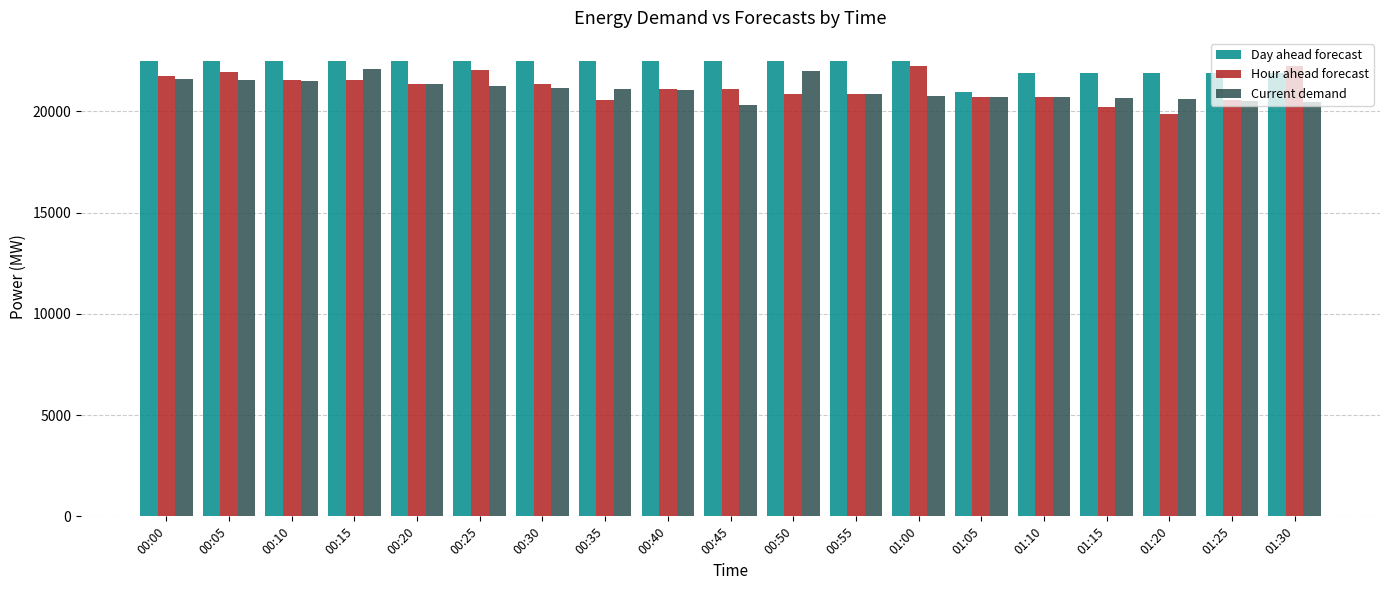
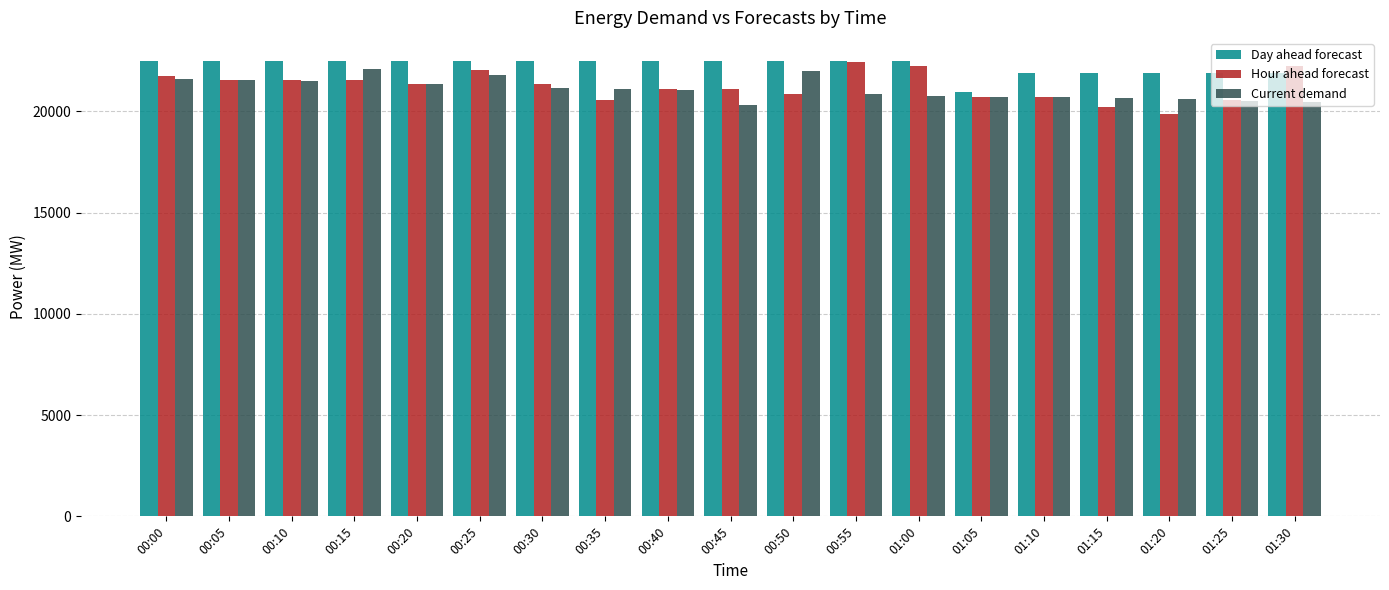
  {
    "Day ahead forecast": {
      "00:00": 22500,
      "00:05": 22500,
      "00:10": 22500,
      "00:15": 22500,
      "00:20": 22500,
      "00:25": 22500,
      "00:30": 22500,
      "00:35": 22500,
      "00:40": 22500,
      "00:45": 22500,
      "00:50": 22500,
      "00:55": 22500,
      "01:00": 22500,
      "01:05": 21000,
      "01:10": 21900,
      "01:15": 21900,
      "01:20": 21900
    },
    "Hour ahead forecast": {
      "00:00": 21700,
-     "00:05": 22000,
+     "00:05": 21500,
      "00:10": 21500,
      "00:15": 21500,
      "00:20": 21400,
      "00:25": 22100,
      "00:30": 21400,
      "00:35": 20600,
      "00:40": 21100,
      "00:45": 21100,
      "00:50": 20900,
-     "00:55": 20900,
+     "00:55": 22400,
      "01:00": 22300,
      "01:05": 20700,
      "01:10": 20700,
      "01:15": 20200,
      "01:20": 19900
    },
    "Current demand": {
      "00:00": 21600,
      "00:05": 21500,
      "00:10": 21500,
      "00:15": 22100,
      "00:20": 21300,
-     "00:25": 21300,
+     "00:25": 21800,
      "00:30": 21200,
      "00:35": 21100,
      "00:40": 21000,
      "00:45": 20300,
      "00:50": 22000,
      "00:55": 20800,
      "01:00": 20800,
      "01:05": 20700,
      "01:10": 20700,
      "01:15": 20600,
      "01:20": 20600
    }
  }
